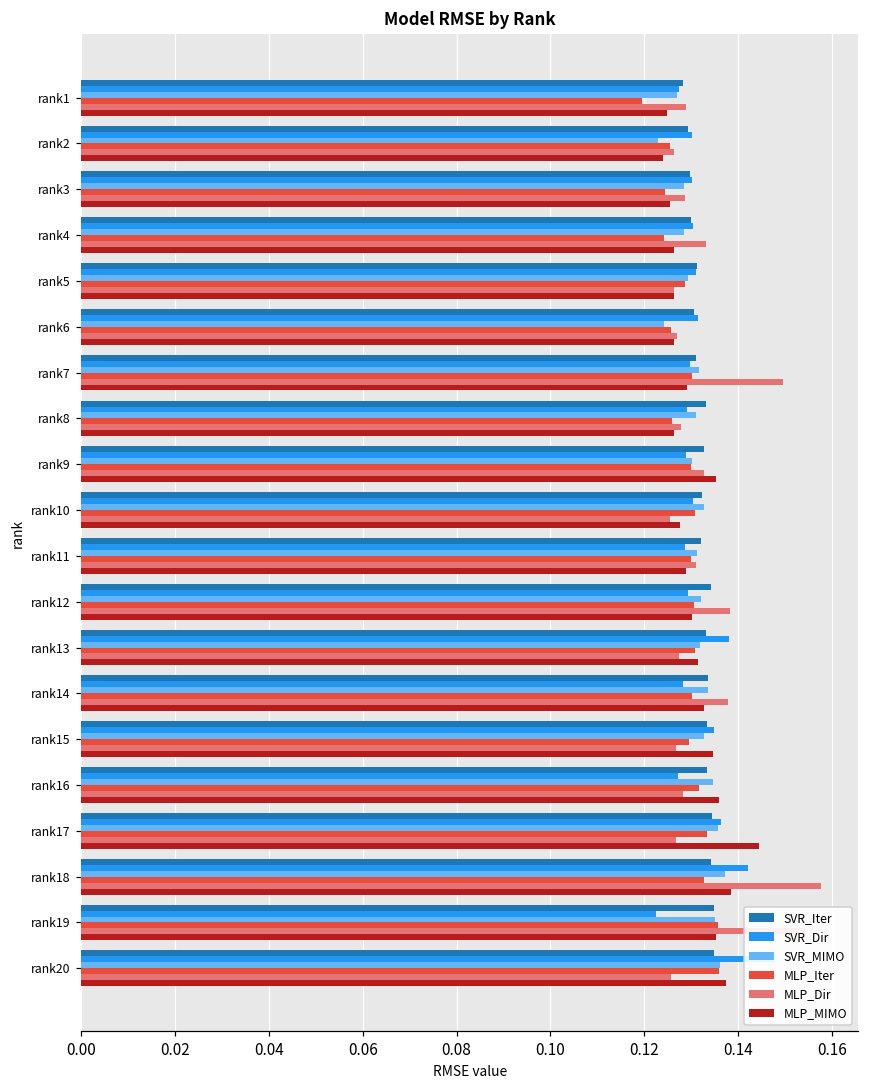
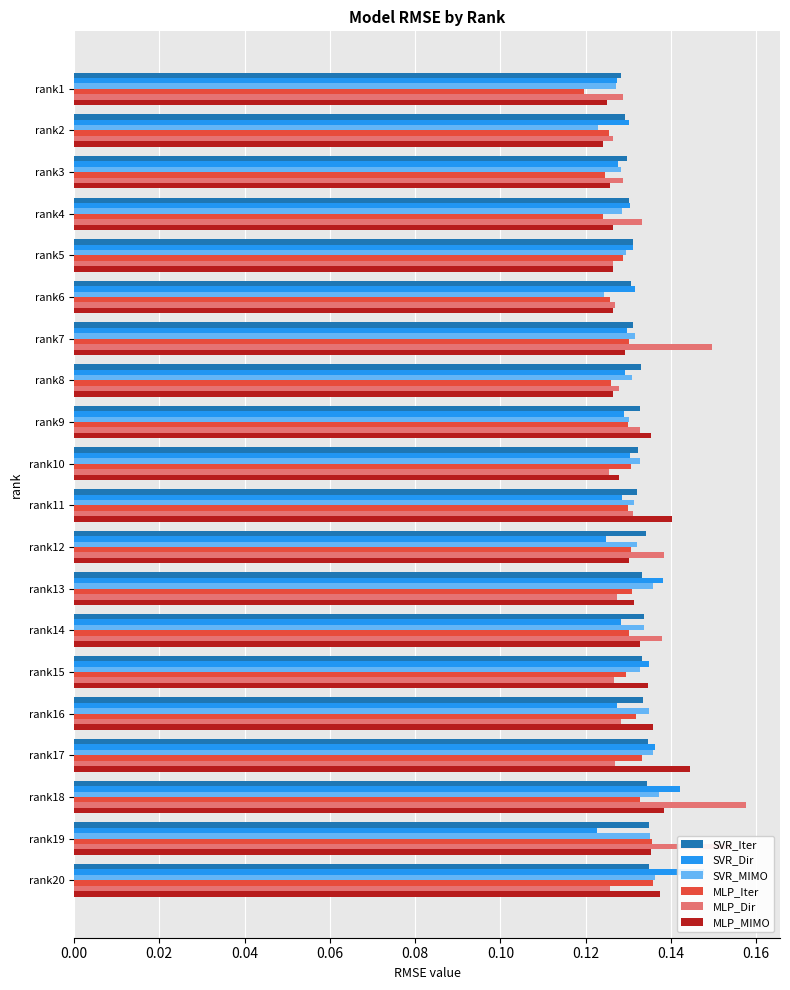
  {
    "SVR_Iter": {
      "rank1": 0.128,
      "rank2": 0.129,
      "rank3": 0.130,
      "rank4": 0.130,
      "rank5": 0.131,
      "rank6": 0.131,
      "rank7": 0.131,
      "rank8": 0.133,
      "rank9": 0.133,
      "rank10": 0.132,
      "rank11": 0.132,
      "rank12": 0.134,
      "rank13": 0.133,
      "rank14": 0.134,
      "rank15": 0.133,
      "rank16": 0.133,
      "rank17": 0.135,
      "rank18": 0.134,
      "rank19": 0.135,
      "rank20": 0.135
    },
    "SVR_Dir": {
      "rank1": 0.127,
      "rank2": 0.130,
-     "rank3": 0.130,
+     "rank3": 0.127,
      "rank4": 0.130,
      "rank5": 0.131,
      "rank6": 0.132,
      "rank7": 0.130,
      "rank8": 0.129,
      "rank9": 0.129,
      "rank10": 0.130,
      "rank11": 0.129,
-     "rank12": 0.129,
+     "rank12": 0.125,
      "rank13": 0.138,
      "rank14": 0.128,
      "rank15": 0.135,
      "rank16": 0.127,
      "rank17": 0.136,
      "rank18": 0.142,
      "rank19": 0.123
    },
    "SVR_MIMO": {
      "rank1": 0.127,
      "rank2": 0.123,
      "rank3": 0.128,
      "rank4": 0.129,
      "rank5": 0.129,
      "rank6": 0.124,
      "rank7": 0.132,
      "rank8": 0.131,
      "rank9": 0.130,
      "rank10": 0.133,
      "rank11": 0.131,
      "rank12": 0.132,
-     "rank13": 0.132,
+     "rank13": 0.136,
      "rank14": 0.134,
      "rank15": 0.133,
      "rank16": 0.135,
      "rank17": 0.136,
      "rank18": 0.137,
      "rank19": 0.135,
      "rank20": 0.136
    },
    "MLP_Iter": {
      "rank1": 0.120,
      "rank2": 0.125,
      "rank3": 0.124,
      "rank4": 0.124,
      "rank5": 0.129,
      "rank6": 0.126,
      "rank7": 0.130,
      "rank8": 0.126,
      "rank9": 0.130,
      "rank10": 0.131,
      "rank11": 0.130,
      "rank12": 0.131,
      "rank13": 0.131,
      "rank14": 0.130,
      "rank15": 0.130,
      "rank16": 0.132,
      "rank17": 0.133,
      "rank18": 0.133,
      "rank19": 0.136,
      "rank20": 0.136
    },
    "MLP_Dir": {
      "rank1": 0.129,
      "rank2": 0.126,
      "rank3": 0.129,
      "rank4": 0.133,
      "rank5": 0.126,
      "rank6": 0.127,
      "rank7": 0.150,
      "rank8": 0.128,
      "rank9": 0.133,
      "rank10": 0.125,
      "rank11": 0.131,
      "rank12": 0.138,
      "rank13": 0.127,
      "rank14": 0.138,
      "rank15": 0.127,
      "rank16": 0.128,
      "rank17": 0.127,
      "rank18": 0.158,
      "rank20": 0.126
    },
    "MLP_MIMO": {
      "rank1": 0.125,
      "rank2": 0.124,
      "rank3": 0.126,
      "rank4": 0.126,
      "rank5": 0.126,
      "rank6": 0.126,
      "rank7": 0.129,
      "rank8": 0.126,
      "rank9": 0.135,
      "rank10": 0.128,
-     "rank11": 0.129,
+     "rank11": 0.140,
      "rank12": 0.130,
      "rank13": 0.131,
      "rank14": 0.133,
      "rank15": 0.135,
      "rank16": 0.136,
      "rank17": 0.145,
      "rank18": 0.138,
      "rank19": 0.135,
      "rank20": 0.138
    }
  }
